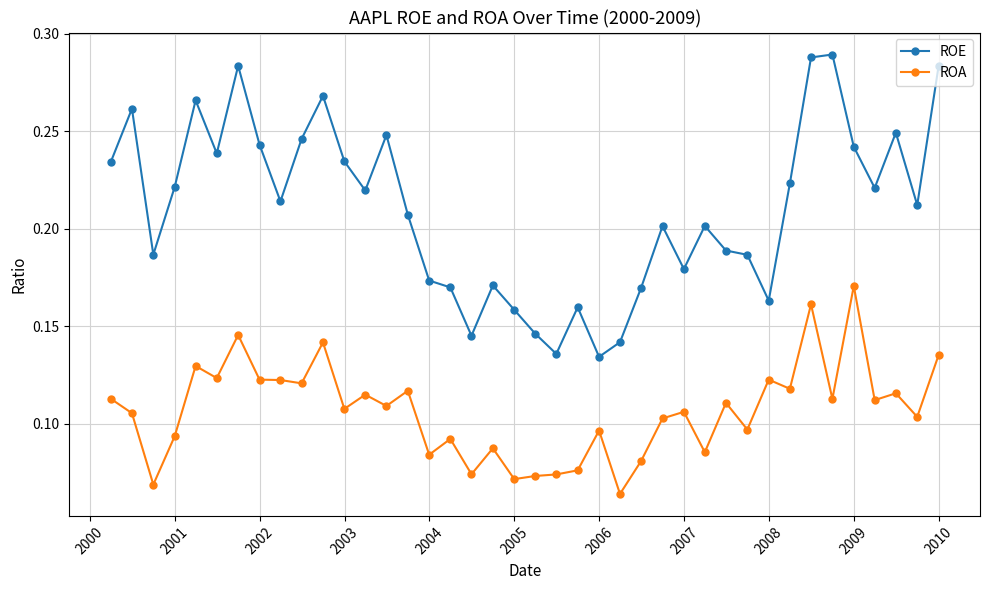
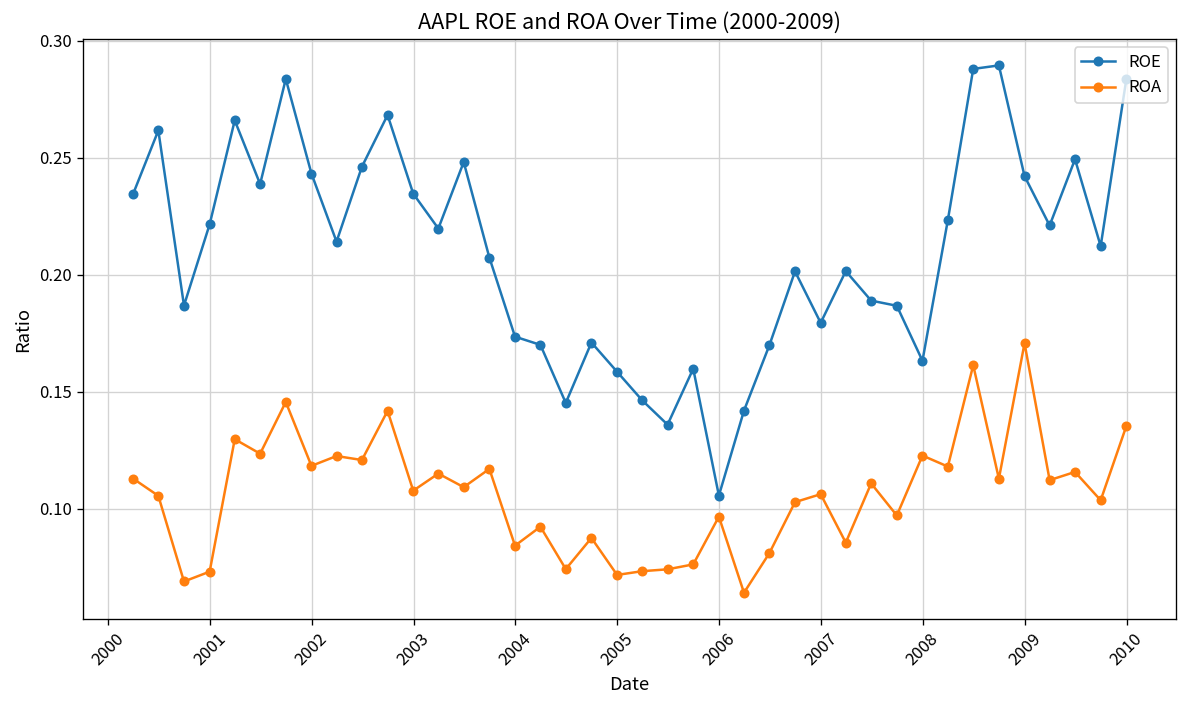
  {
    "ROE": {
      "2001": 0.222,
      "2002": 0.243,
      "2003": 0.235,
      "2004": 0.174,
      "2005": 0.159,
-     "2006": 0.134,
+     "2006": 0.106,
      "2007": 0.179,
      "2008": 0.163,
      "2009": 0.242
    },
    "ROA": {
-     "2001": 0.094,
-     "2002": 0.123,
+     "2001": 0.073,
+     "2002": 0.118,
      "2003": 0.108,
      "2004": 0.084,
      "2005": 0.072,
      "2006": 0.097,
      "2007": 0.106,
      "2008": 0.123,
      "2009": 0.171,
      "2010": 0.135
    }
  }
